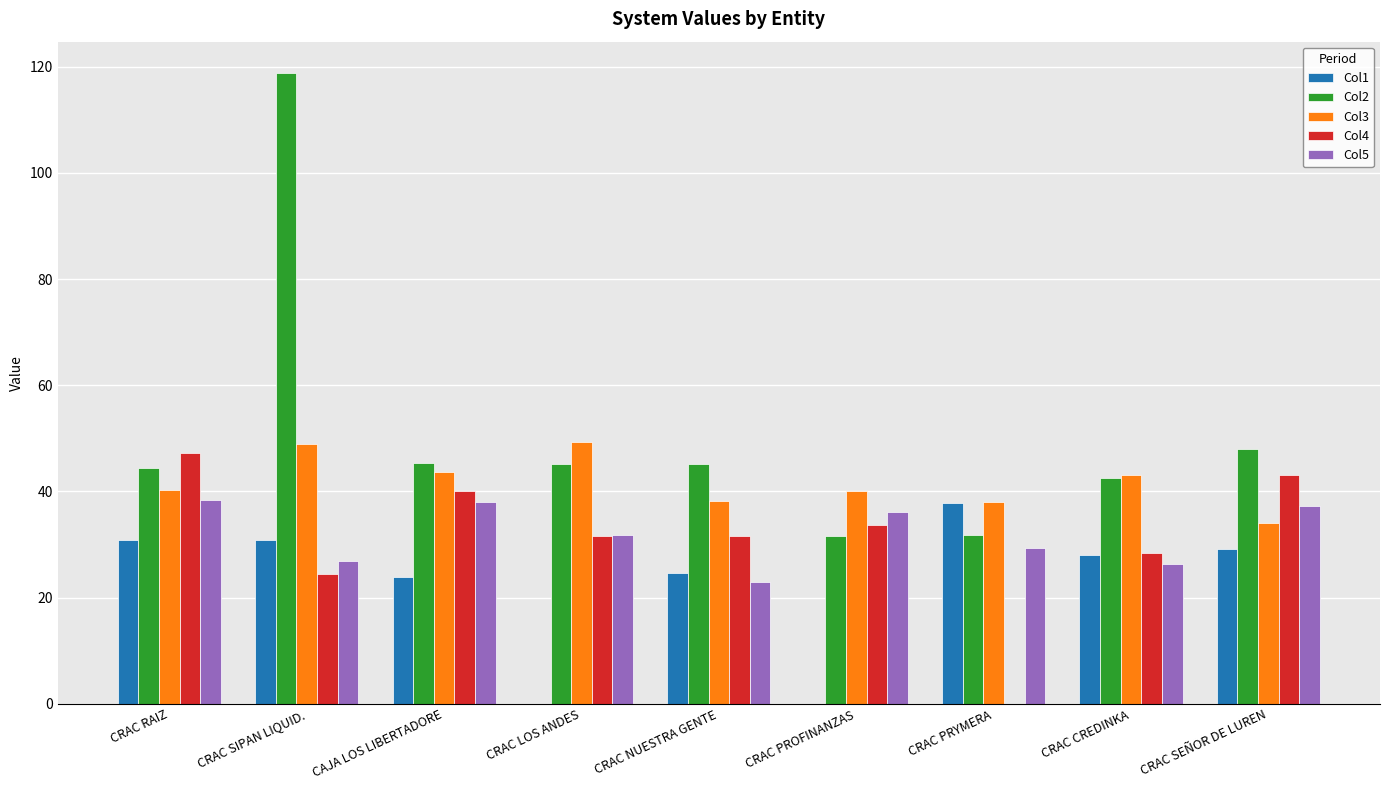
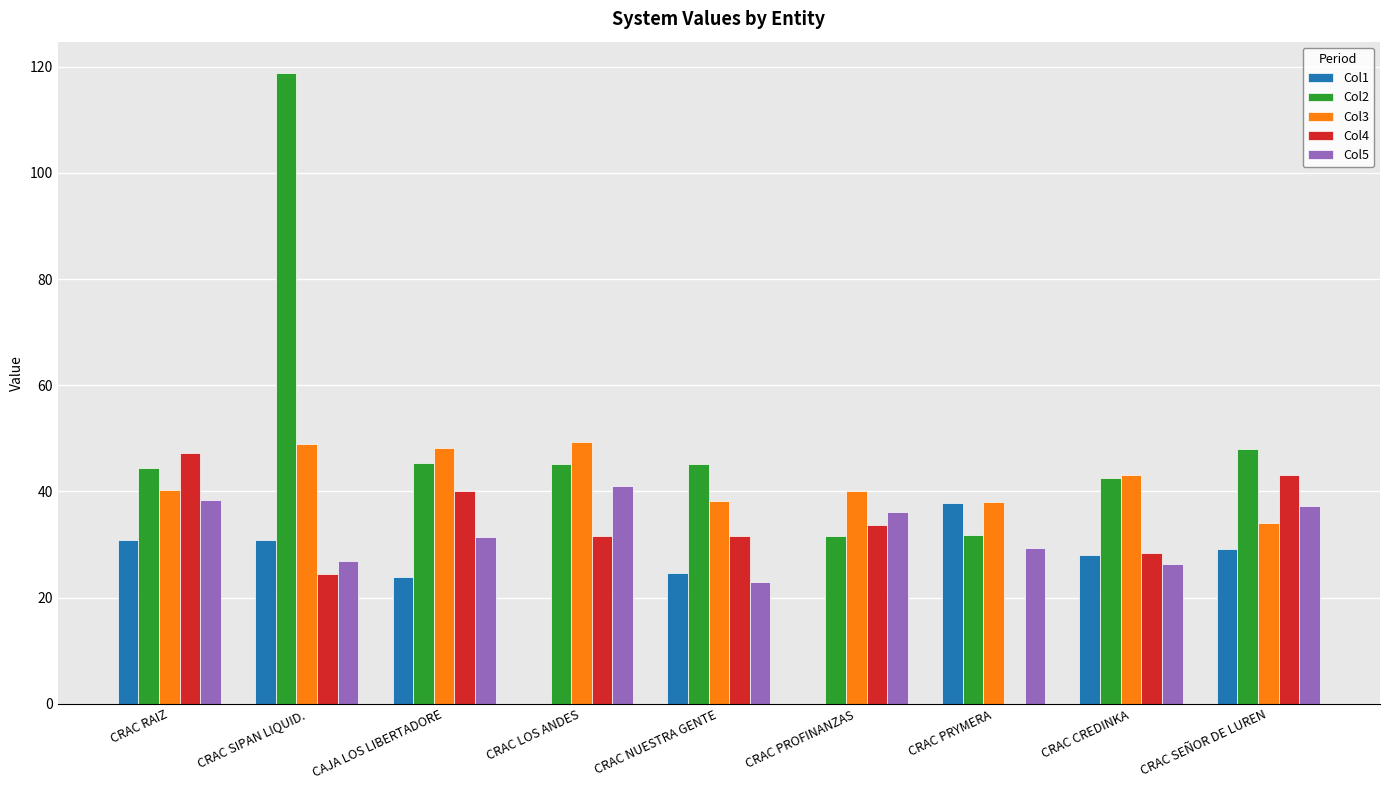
  {
    "Col1": {
      "CRAC RAIZ": 31,
      "CRAC SIPAN LIQUID.": 31,
      "CAJA LOS LIBERTADORE": 24,
      "CRAC LOS ANDES": 0,
      "CRAC NUESTRA GENTE": 25,
      "CRAC PROFINANZAS": 0,
      "CRAC PRYMERA": 38,
      "CRAC CREDINKA": 28,
      "CRAC SEÑOR DE LUREN": 29
    },
    "Col2": {
      "CRAC RAIZ": 45,
      "CRAC SIPAN LIQUID.": 119,
      "CAJA LOS LIBERTADORE": 45,
      "CRAC LOS ANDES": 45,
      "CRAC NUESTRA GENTE": 45,
      "CRAC PROFINANZAS": 32,
      "CRAC PRYMERA": 32,
      "CRAC CREDINKA": 42,
      "CRAC SEÑOR DE LUREN": 48
    },
    "Col3": {
      "CRAC RAIZ": 40,
      "CRAC SIPAN LIQUID.": 49,
-     "CAJA LOS LIBERTADORE": 44,
+     "CAJA LOS LIBERTADORE": 48,
      "CRAC LOS ANDES": 49,
      "CRAC NUESTRA GENTE": 38,
      "CRAC PROFINANZAS": 40,
      "CRAC PRYMERA": 38,
      "CRAC CREDINKA": 43,
      "CRAC SEÑOR DE LUREN": 34
    },
    "Col4": {
      "CRAC RAIZ": 47,
      "CRAC SIPAN LIQUID.": 25,
      "CAJA LOS LIBERTADORE": 40,
      "CRAC LOS ANDES": 32,
      "CRAC NUESTRA GENTE": 32,
      "CRAC PROFINANZAS": 34,
      "CRAC PRYMERA": 0,
      "CRAC CREDINKA": 28,
      "CRAC SEÑOR DE LUREN": 43
    },
    "Col5": {
      "CRAC RAIZ": 38,
      "CRAC SIPAN LIQUID.": 27,
-     "CAJA LOS LIBERTADORE": 38,
-     "CRAC LOS ANDES": 32,
+     "CAJA LOS LIBERTADORE": 31,
+     "CRAC LOS ANDES": 41,
      "CRAC NUESTRA GENTE": 23,
      "CRAC PROFINANZAS": 36,
      "CRAC PRYMERA": 29,
      "CRAC CREDINKA": 26,
      "CRAC SEÑOR DE LUREN": 37
    }
  }
